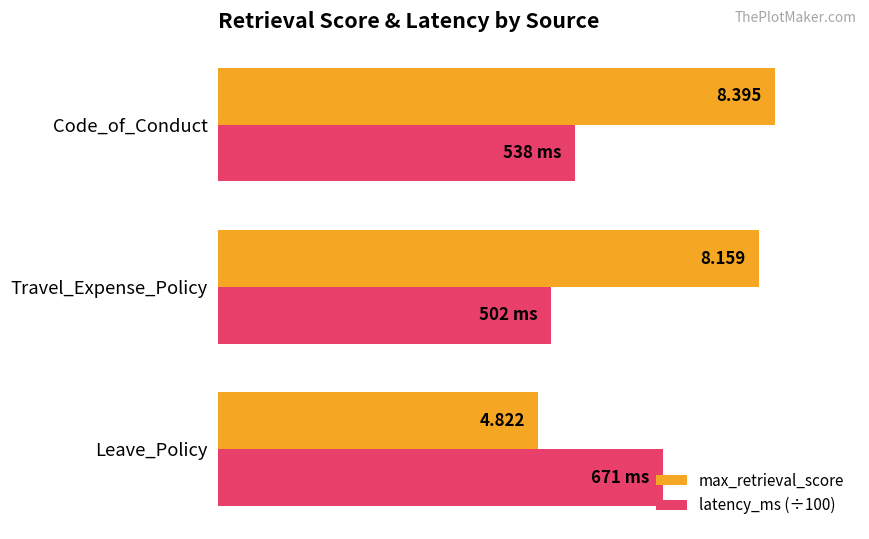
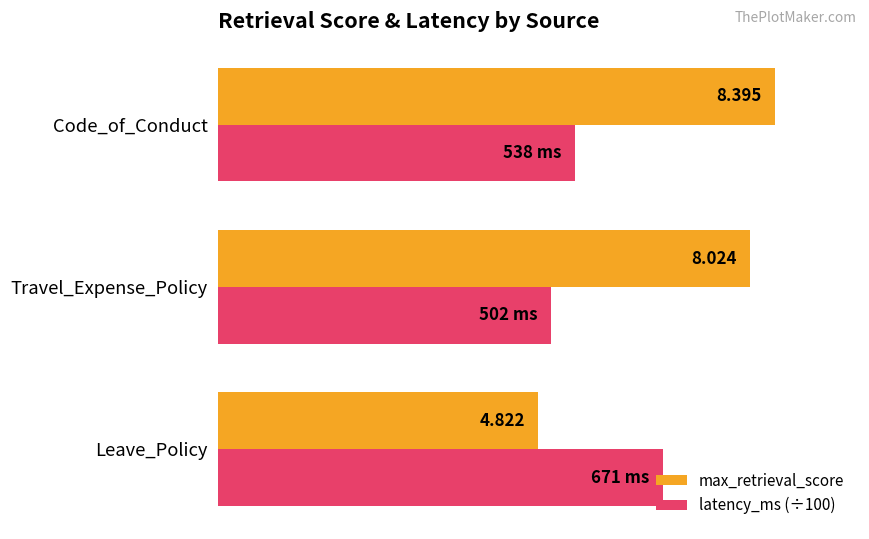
  {
    "max_retrieval_score": {
      "Code_of_Conduct": 8.395,
-     "Travel_Expense_Policy": 8.159,
+     "Travel_Expense_Policy": 8.024,
      "Leave_Policy": 4.822
    }
  }
